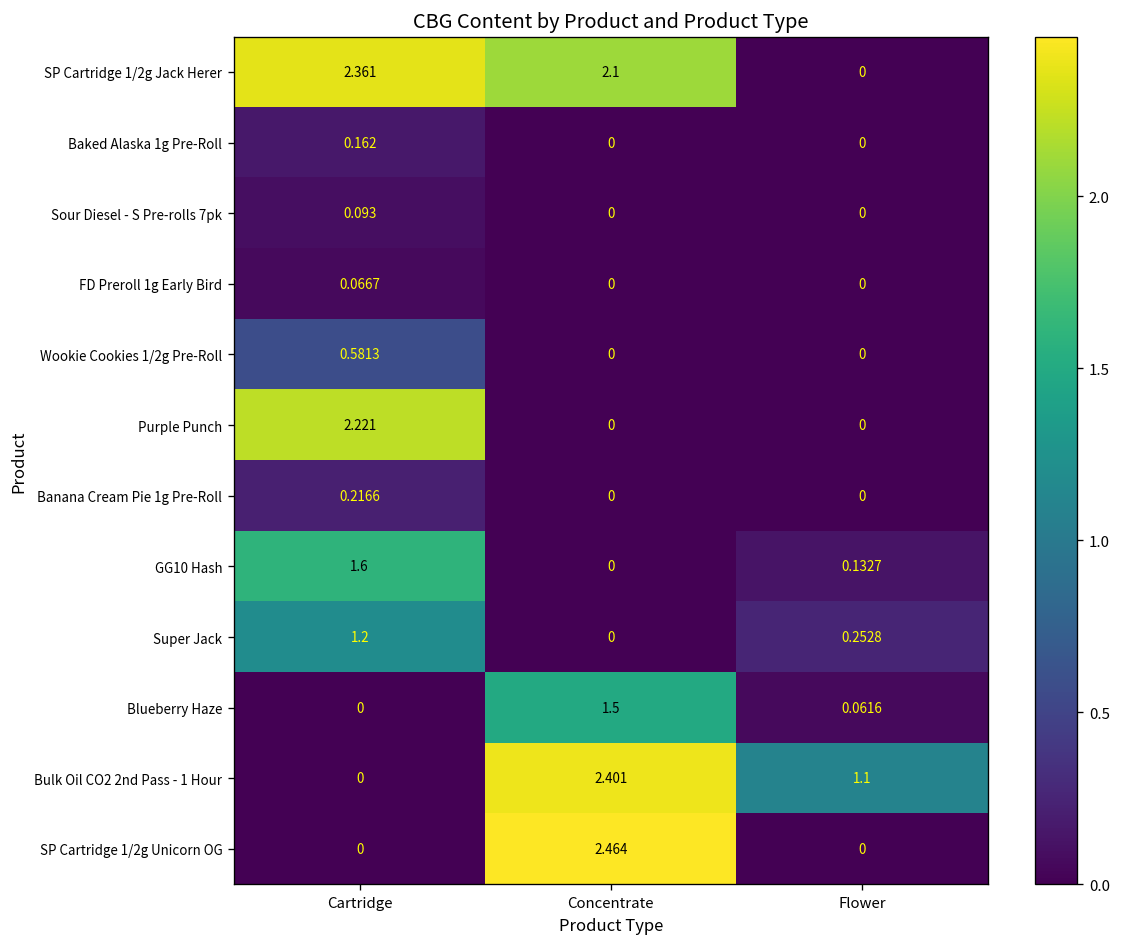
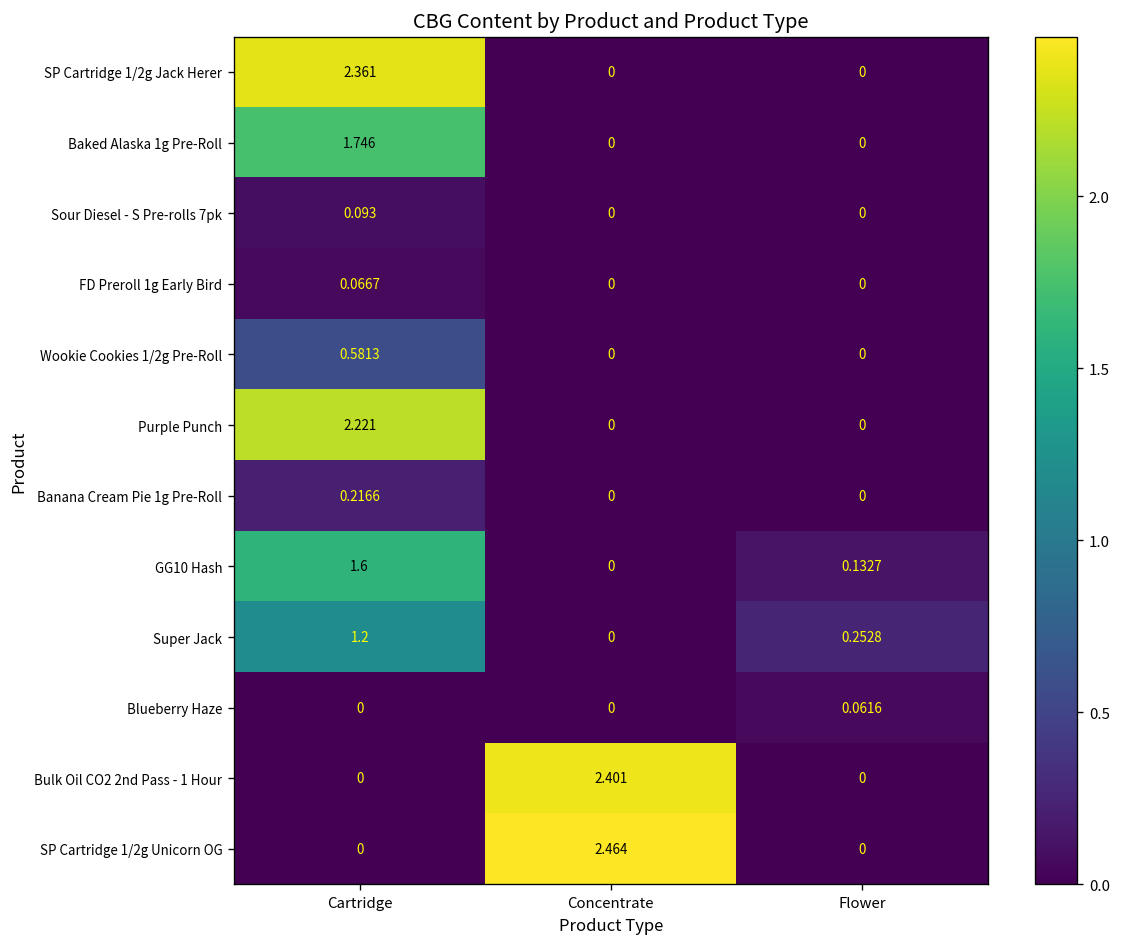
  {
    "SP Cartridge 1/2g Jack Herer": {
      "Cartridge": 2.361,
-     "Concentrate": 2.1,
+     "Concentrate": 0,
      "Flower": 0
    },
    "Baked Alaska 1g Pre-Roll": {
-     "Cartridge": 0.162,
+     "Cartridge": 1.746,
      "Concentrate": 0,
      "Flower": 0
    },
    "Sour Diesel - S Pre-rolls 7pk": {
      "Cartridge": 0.093,
      "Concentrate": 0,
      "Flower": 0
    },
    "FD Preroll 1g Early Bird": {
      "Cartridge": 0.0667,
      "Concentrate": 0,
      "Flower": 0
    },
    "Wookie Cookies 1/2g Pre-Roll": {
      "Cartridge": 0.5813,
      "Concentrate": 0,
      "Flower": 0
    },
    "Purple Punch": {
      "Cartridge": 2.221,
      "Concentrate": 0,
      "Flower": 0
    },
    "Banana Cream Pie 1g Pre-Roll": {
      "Cartridge": 0.2166,
      "Concentrate": 0,
      "Flower": 0
    },
    "GG10 Hash": {
      "Cartridge": 1.6,
      "Concentrate": 0,
      "Flower": 0.1327
    },
    "Super Jack": {
      "Cartridge": 1.2,
      "Concentrate": 0,
      "Flower": 0.2528
    },
    "Blueberry Haze": {
      "Cartridge": 0,
-     "Concentrate": 1.5,
+     "Concentrate": 0,
      "Flower": 0.0616
    },
    "Bulk Oil CO2 2nd Pass - 1 Hour": {
      "Cartridge": 0,
      "Concentrate": 2.401,
-     "Flower": 1.1
+     "Flower": 0
    },
    "SP Cartridge 1/2g Unicorn OG": {
      "Cartridge": 0,
      "Concentrate": 2.464,
      "Flower": 0
    }
  }
